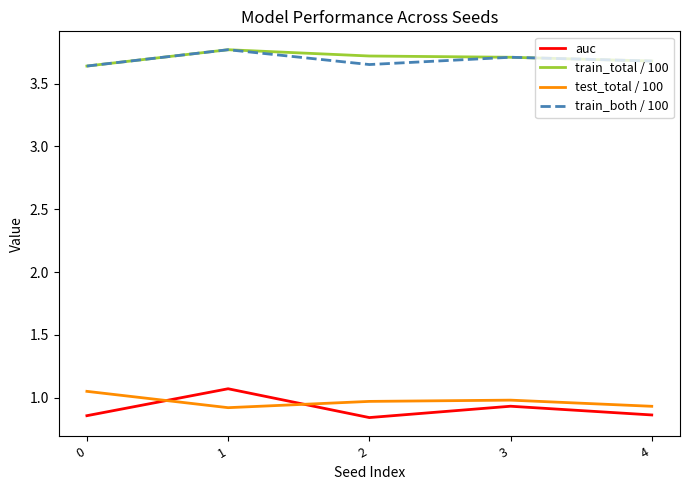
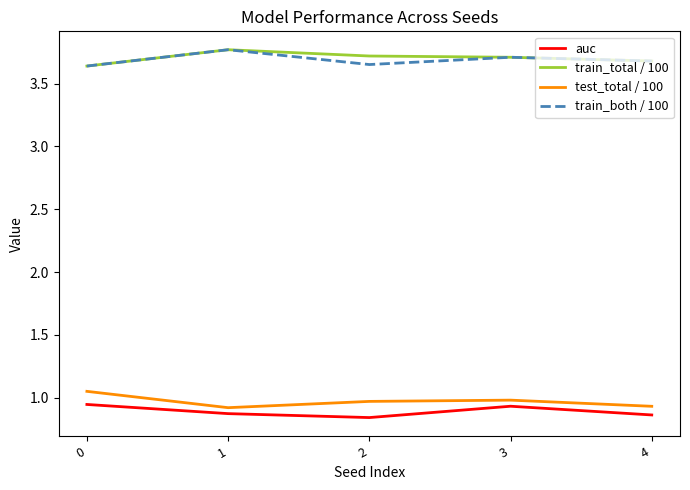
  {
    "auc": {
-     "0": 0.86,
-     "1": 1.07,
+     "0": 0.95,
+     "1": 0.87,
      "2": 0.84,
      "3": 0.93,
      "4": 0.86
    },
    "train_total / 100": {
      "2": 3.72
    },
    "test_total / 100": {
      "0": 1.05,
      "1": 0.92,
      "2": 0.97,
      "3": 0.98,
      "4": 0.93
    },
    "train_both / 100": {
      "2": 3.65
    }
  }
